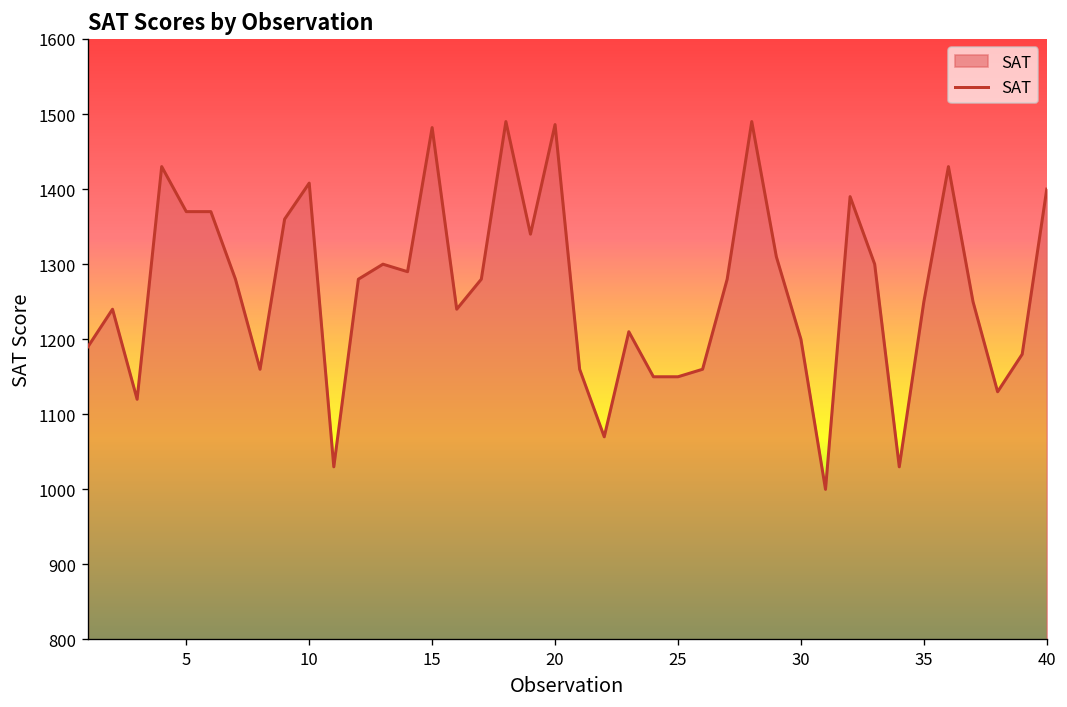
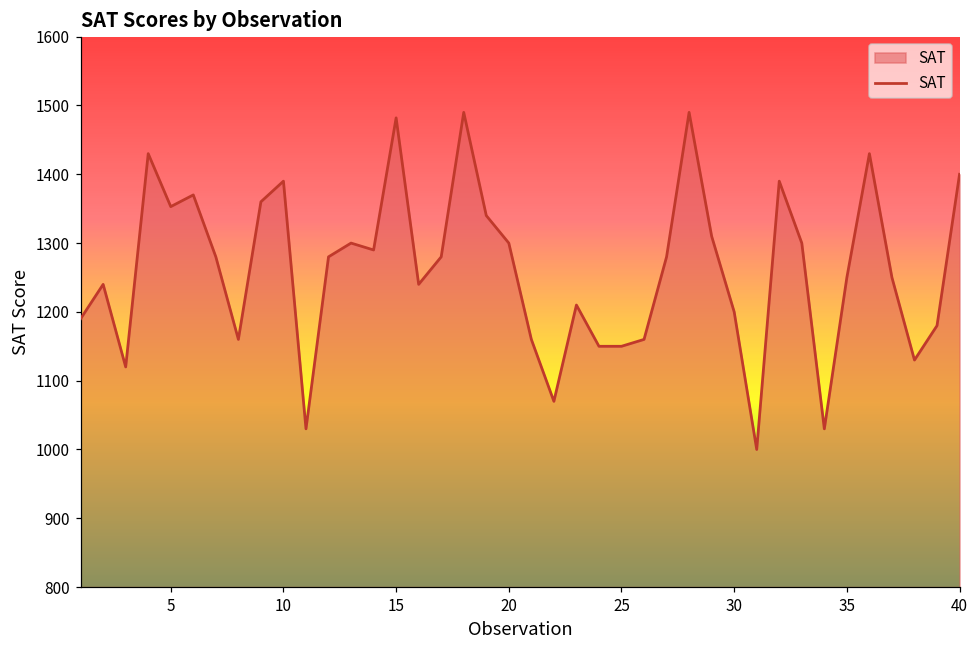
  {
-   "5": 1370,
-   "10": 1410,
+   "5": 1350,
+   "10": 1390,
    "15": 1480,
-   "20": 1490,
+   "20": 1300,
    "25": 1150,
    "30": 1200,
    "35": 1250,
    "40": 1400
  }
